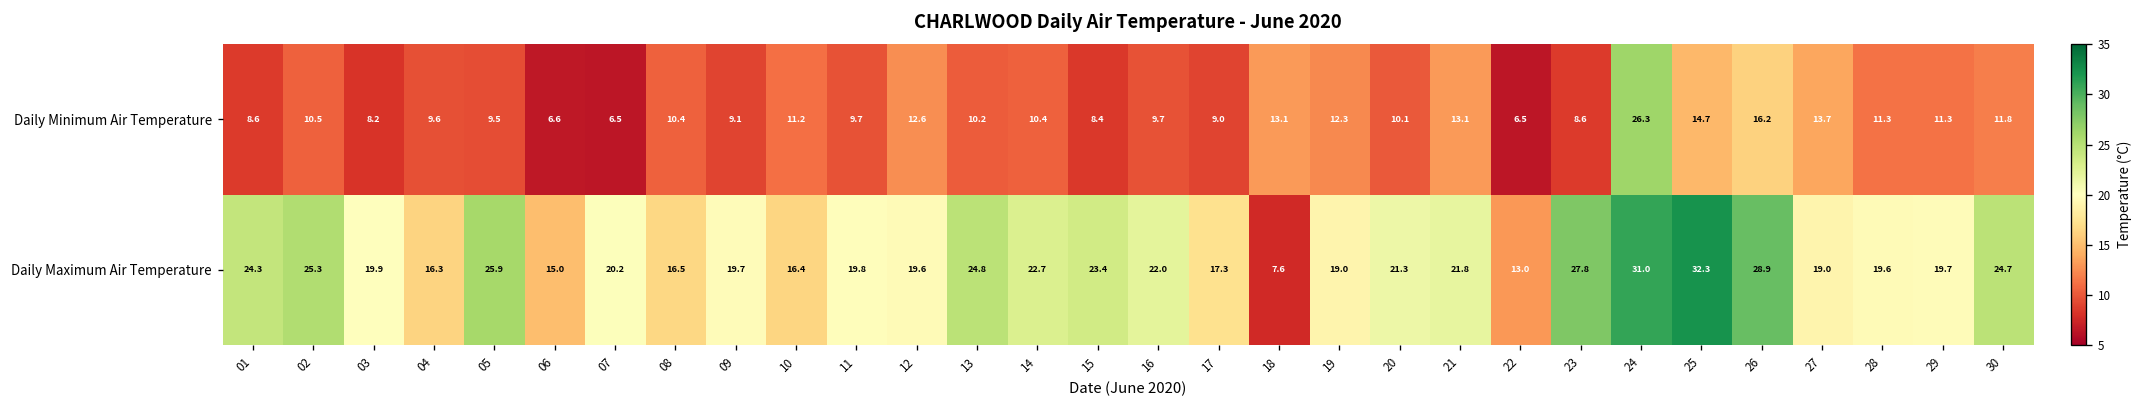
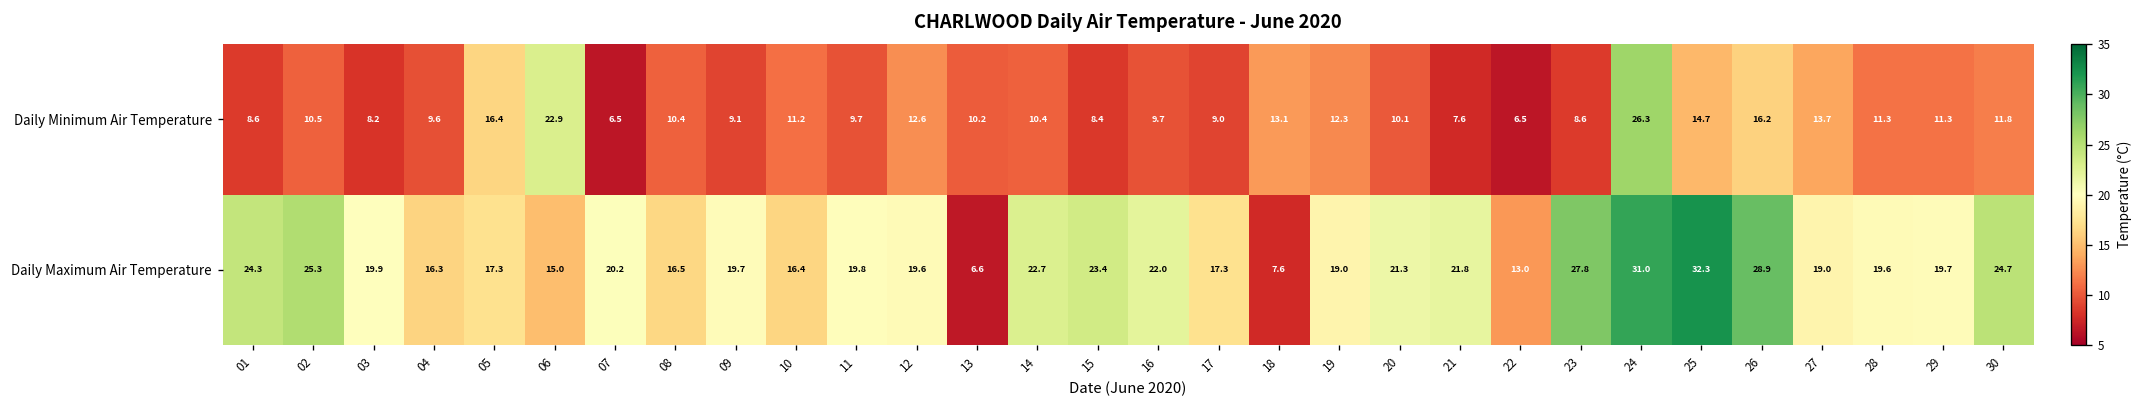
  {
    "Daily Minimum Air Temperature": {
      "01": 8.6,
      "02": 10.5,
      "03": 8.2,
      "04": 9.6,
-     "05": 9.5,
-     "06": 6.6,
+     "05": 16.4,
+     "06": 22.9,
      "07": 6.5,
      "08": 10.4,
      "09": 9.1,
      "10": 11.2,
      "11": 9.7,
      "12": 12.6,
      "13": 10.2,
      "14": 10.4,
      "15": 8.4,
      "16": 9.7,
      "17": 9.0,
      "18": 13.1,
      "19": 12.3,
      "20": 10.1,
-     "21": 13.1,
+     "21": 7.6,
      "22": 6.5,
      "23": 8.6,
      "24": 26.3,
      "25": 14.7,
      "26": 16.2,
      "27": 13.7,
      "28": 11.3,
      "29": 11.3,
      "30": 11.8
    },
    "Daily Maximum Air Temperature": {
      "01": 24.3,
      "02": 25.3,
      "03": 19.9,
      "04": 16.3,
-     "05": 25.9,
+     "05": 17.3,
      "06": 15.0,
      "07": 20.2,
      "08": 16.5,
      "09": 19.7,
      "10": 16.4,
      "11": 19.8,
      "12": 19.6,
-     "13": 24.8,
+     "13": 6.6,
      "14": 22.7,
      "15": 23.4,
      "16": 22.0,
      "17": 17.3,
      "18": 7.6,
      "19": 19.0,
      "20": 21.3,
      "21": 21.8,
      "22": 13.0,
      "23": 27.8,
      "24": 31.0,
      "25": 32.3,
      "26": 28.9,
      "27": 19.0,
      "28": 19.6,
      "29": 19.7,
      "30": 24.7
    }
  }
